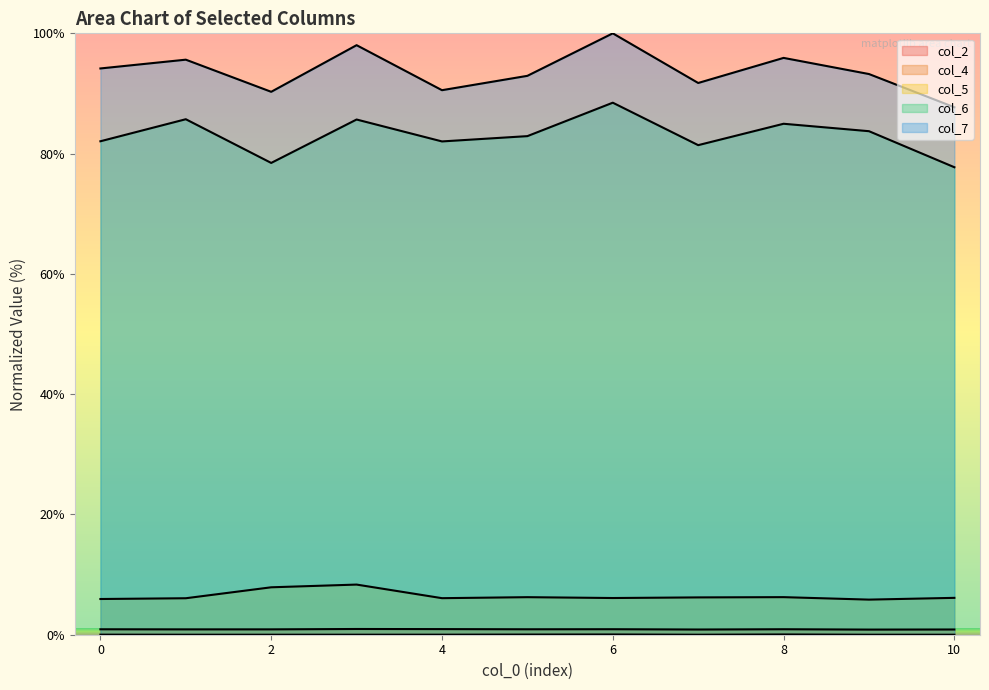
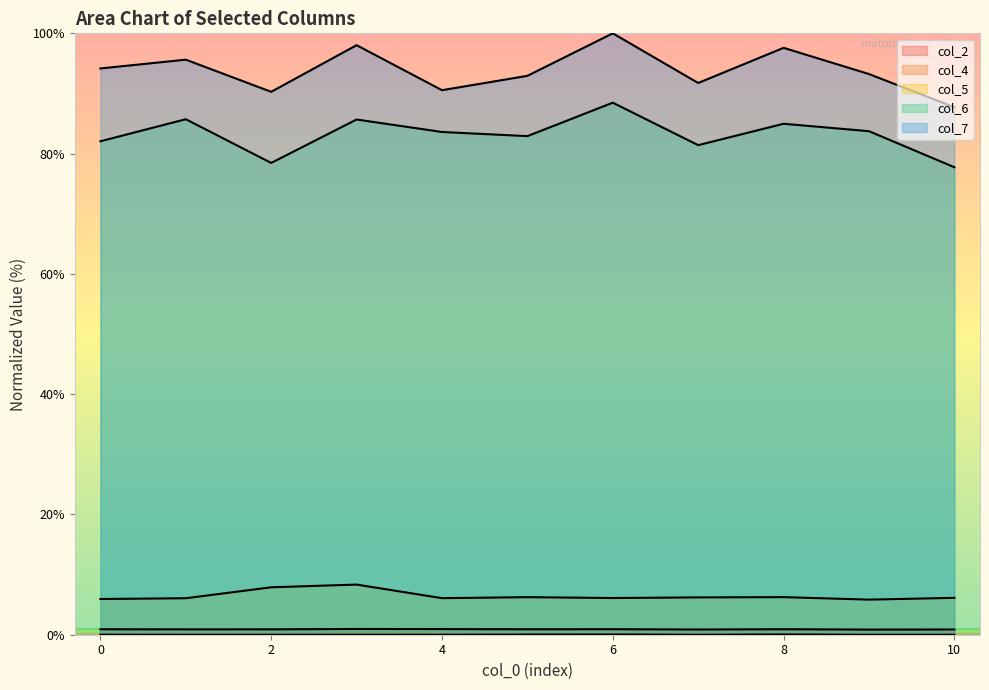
  {
    "col_6": {
      "0": "82%",
      "2": "78%",
-     "4": "82%",
+     "4": "84%",
      "6": "88%",
      "8": "85%",
      "10": "78%"
    },
    "col_7": {
      "0": "94%",
      "2": "90%",
      "4": "91%",
      "6": "100%",
-     "8": "96%"
+     "8": "98%"
    }
  }
